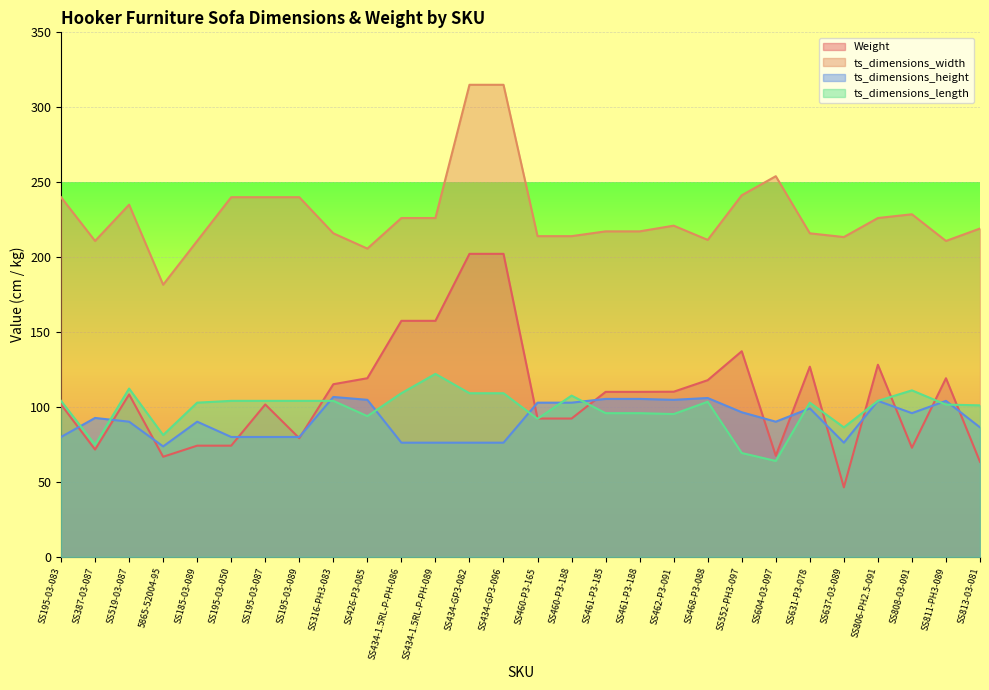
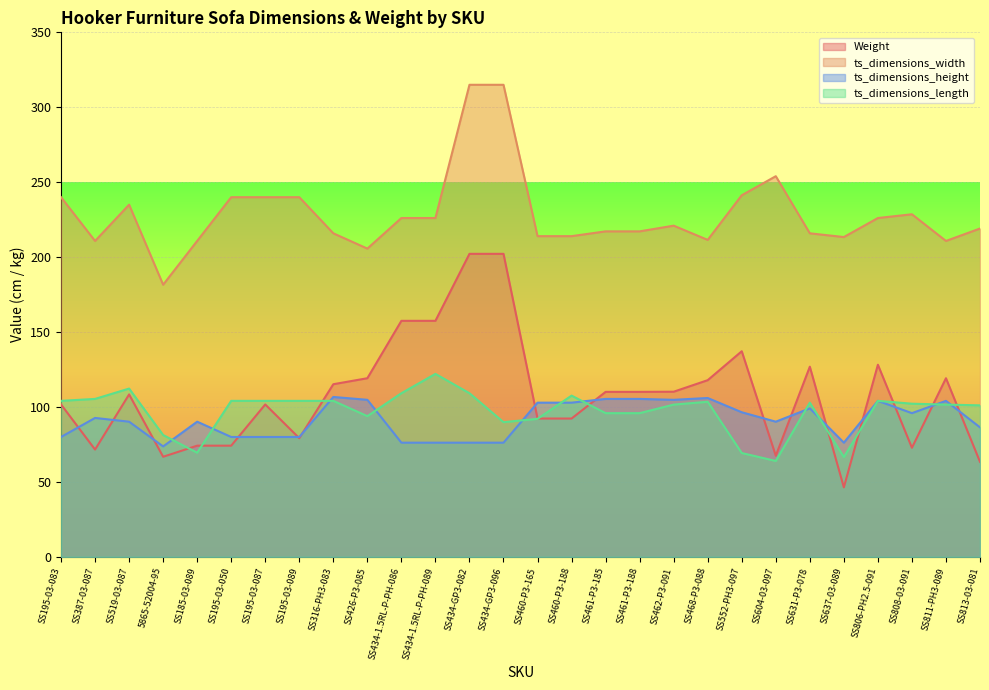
  {
    "ts_dimensions_height": {
      "SS195-03-083": 80,
      "SS387-03-087": 93,
      "SS519-03-087": 90,
      "5865-52004-95": 74,
      "SS185-03-089": 90,
      "SS195-03-050": 80,
      "SS195-03-087": 80,
      "SS316-PH3-083": 107,
      "SS426-P3-085": 105,
      "SS434-1.5RL-P-PH-086": 76,
      "SS434-1.5RL-P-PH-089": 76,
      "SS434-GP3-082": 76,
      "SS434-GP3-096": 76,
      "SS460-P3-165": 103,
      "SS460-P3-188": 103,
      "SS461-P3-185": 105,
      "SS461-P3-188": 105,
      "SS462-P3-091": 105,
      "SS468-P3-088": 106,
      "SS552-PH3-097": 97,
      "SS604-03-097": 90,
      "SS631-P3-078": 99,
      "SS637-03-089": 76,
      "SS808-03-091": 96,
      "SS811-PH3-089": 104,
      "SS813-03-081": 86
    },
    "ts_dimensions_length": {
      "SS195-03-083": 104,
-     "SS387-03-087": 75,
+     "SS387-03-087": 105,
      "SS519-03-087": 112,
      "5865-52004-95": 81,
-     "SS185-03-089": 103,
+     "SS185-03-089": 70,
      "SS195-03-050": 104,
      "SS195-03-087": 104,
      "SS195-03-089": 104,
      "SS316-PH3-083": 104,
      "SS426-P3-085": 94,
      "SS434-1.5RL-P-PH-086": 109,
      "SS434-1.5RL-P-PH-089": 122,
      "SS434-GP3-082": 109,
-     "SS434-GP3-096": 109,
+     "SS434-GP3-096": 90,
      "SS460-P3-188": 108,
      "SS461-P3-185": 96,
      "SS461-P3-188": 96,
-     "SS462-P3-091": 95,
+     "SS462-P3-091": 102,
      "SS468-P3-088": 104,
      "SS552-PH3-097": 69,
      "SS604-03-097": 64,
      "SS631-P3-078": 103,
-     "SS637-03-089": 86,
-     "SS808-03-091": 111,
+     "SS637-03-089": 67,
+     "SS808-03-091": 102,
      "SS811-PH3-089": 102,
      "SS813-03-081": 101
    }
  }
